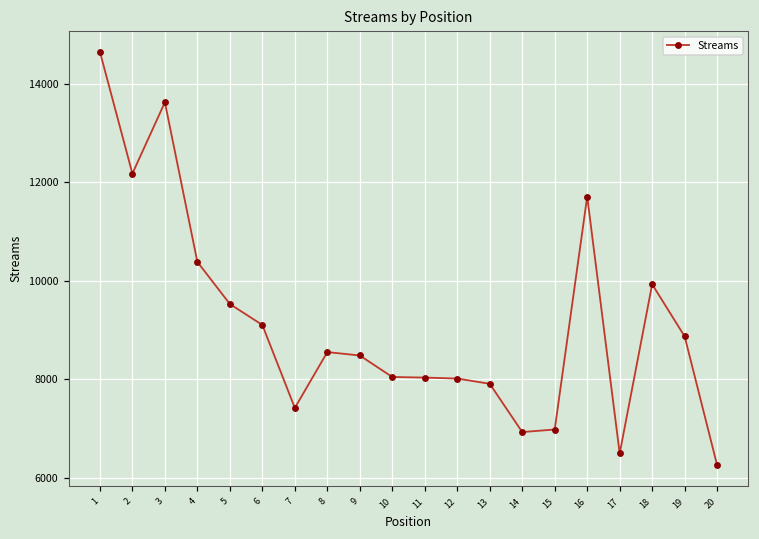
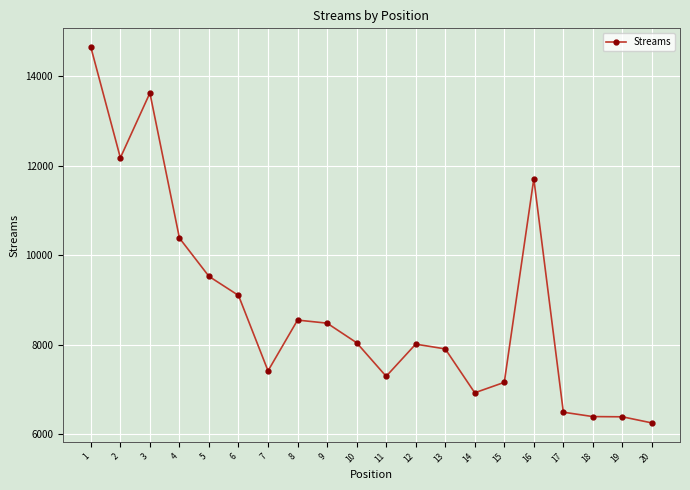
  {
    "1": 14700,
    "2": 12200,
    "3": 13600,
    "4": 10400,
    "5": 9500,
    "6": 9100,
    "7": 7400,
    "8": 8500,
    "9": 8500,
    "10": 8000,
-   "11": 8000,
+   "11": 7300,
    "12": 8000,
    "13": 7900,
    "14": 6900,
-   "15": 7000,
+   "15": 7200,
    "16": 11700,
    "17": 6500,
-   "18": 9900,
-   "19": 8900,
+   "18": 6400,
+   "19": 6400,
    "20": 6300
  }
